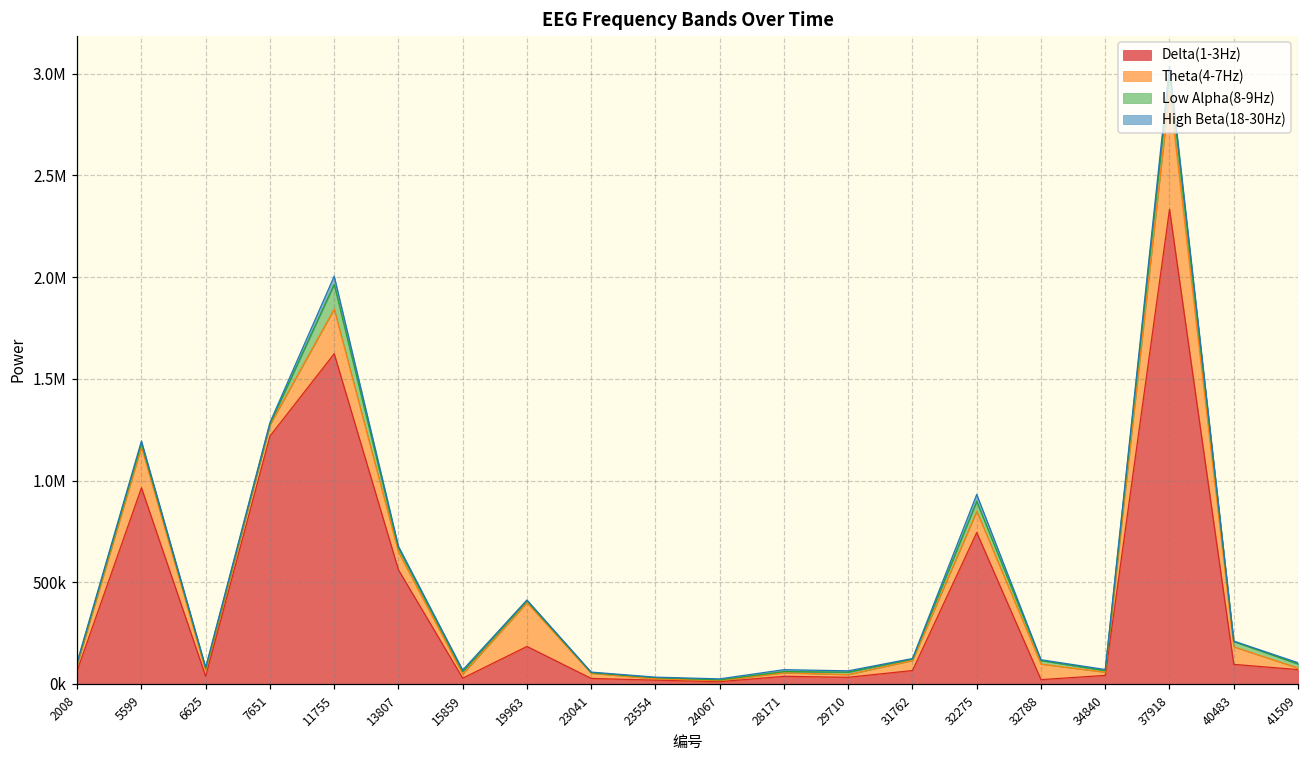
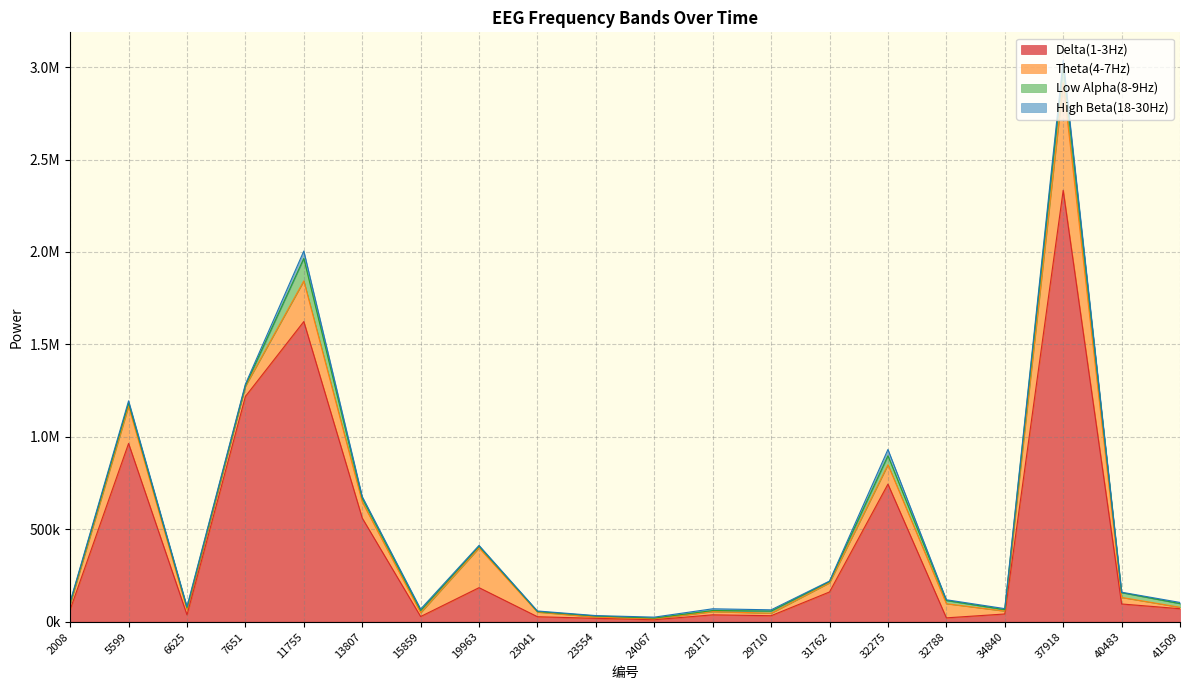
  {
    "Delta(1-3Hz)": {
      "2008": 70000,
      "5599": 960000,
      "6625": 40000,
      "7651": 1220000,
      "11755": 1620000,
      "13807": 560000,
      "15859": 30000,
      "19963": 180000,
      "23041": 30000,
      "28171": 40000,
-     "31762": 70000,
+     "31762": 160000,
      "32275": 740000,
      "32788": 20000,
      "34840": 40000,
      "37918": 2330000,
      "40483": 100000
    },
    "Theta(4-7Hz)": {
      "5599": 200000,
      "11755": 220000,
      "13807": 90000,
      "32275": 110000,
      "32788": 80000,
-     "40483": 90000
+     "40483": 40000
    },
    "Low Alpha(8-9Hz)": {
      "11755": 120000,
      "32275": 50000
    },
    "High Beta(18-30Hz)": {
      "11755": 40000,
      "32275": 30000
    }
  }
